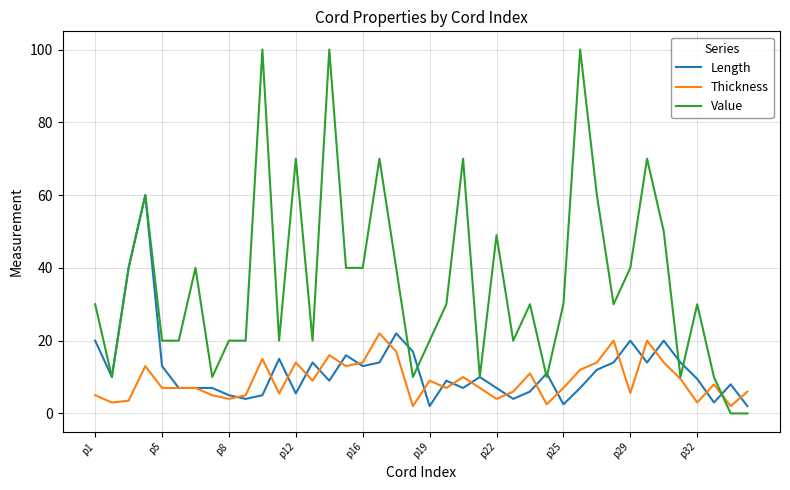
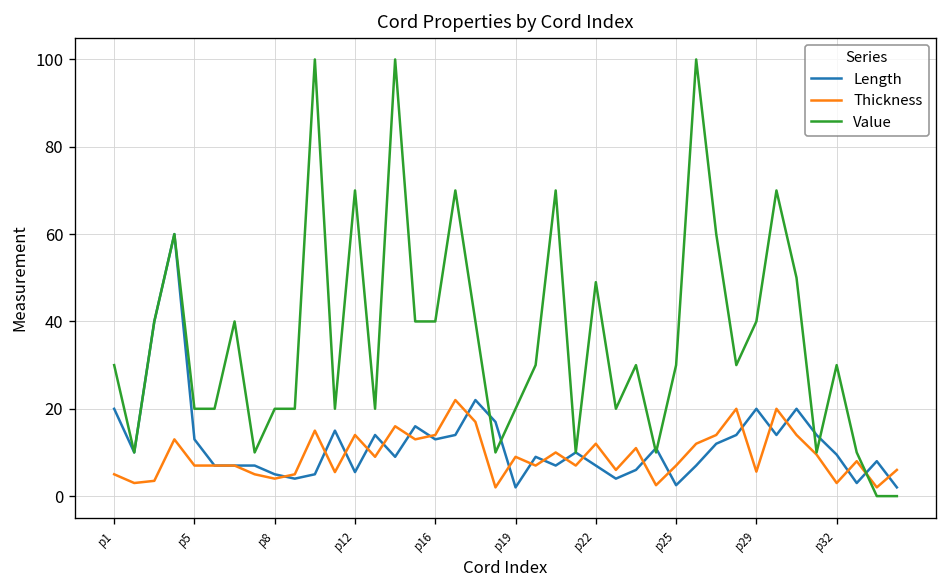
  {
    "Length": {
      "p1": 20,
      "p5": 13,
      "p8": 5,
      "p12": 6,
      "p16": 13,
      "p19": 2,
      "p22": 7,
      "p25": 3,
      "p29": 20,
      "p32": 10
    },
    "Thickness": {
      "p1": 5,
      "p5": 7,
      "p8": 4,
      "p12": 14,
      "p16": 14,
      "p19": 9,
-     "p22": 4,
+     "p22": 12,
      "p25": 7,
      "p29": 6,
      "p32": 3
    },
    "Value": {
      "p1": 30,
      "p5": 20,
      "p8": 20,
      "p12": 70,
      "p16": 40,
      "p19": 20,
      "p22": 49,
      "p25": 30,
      "p29": 40,
      "p32": 30
    }
  }
